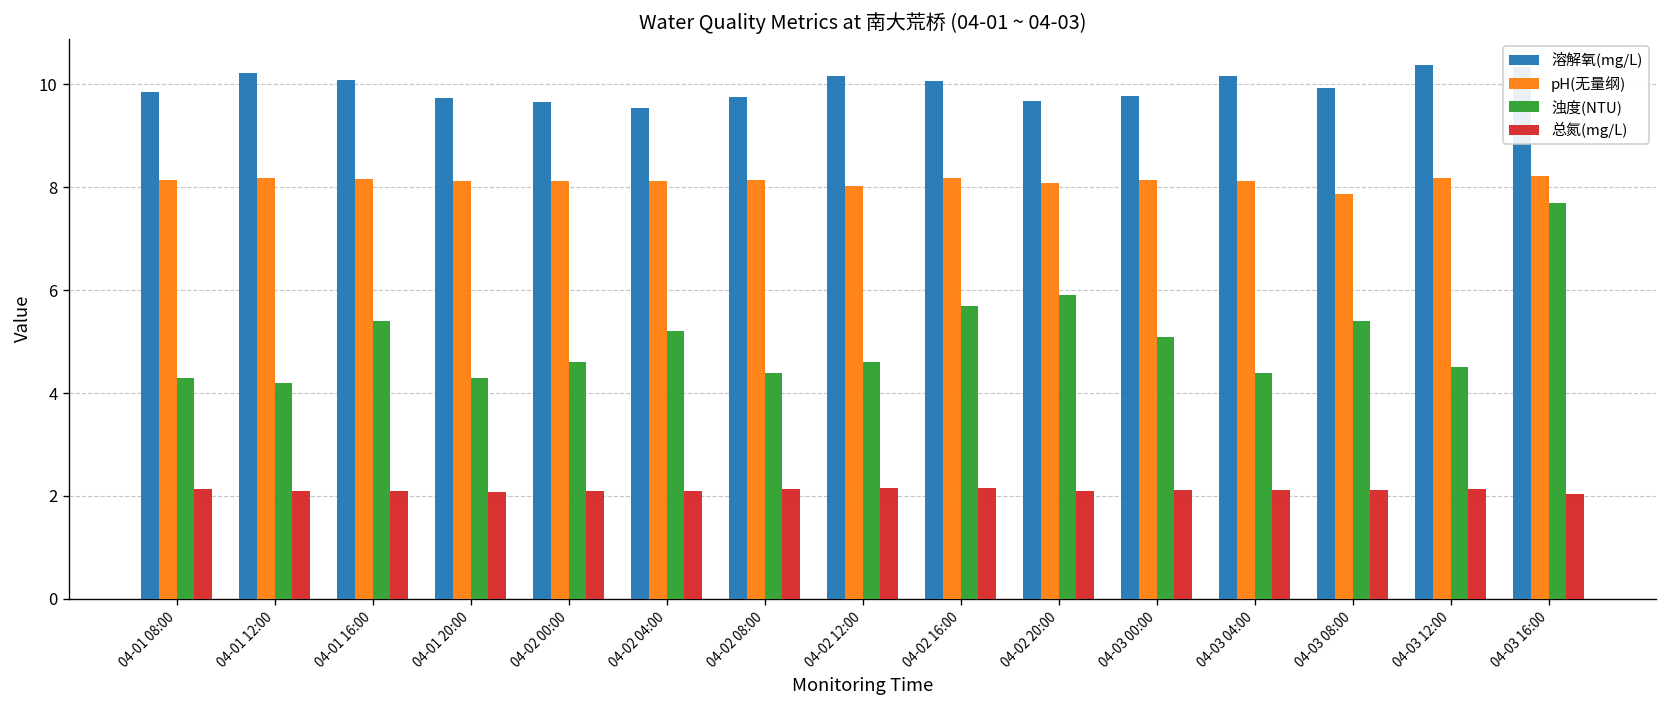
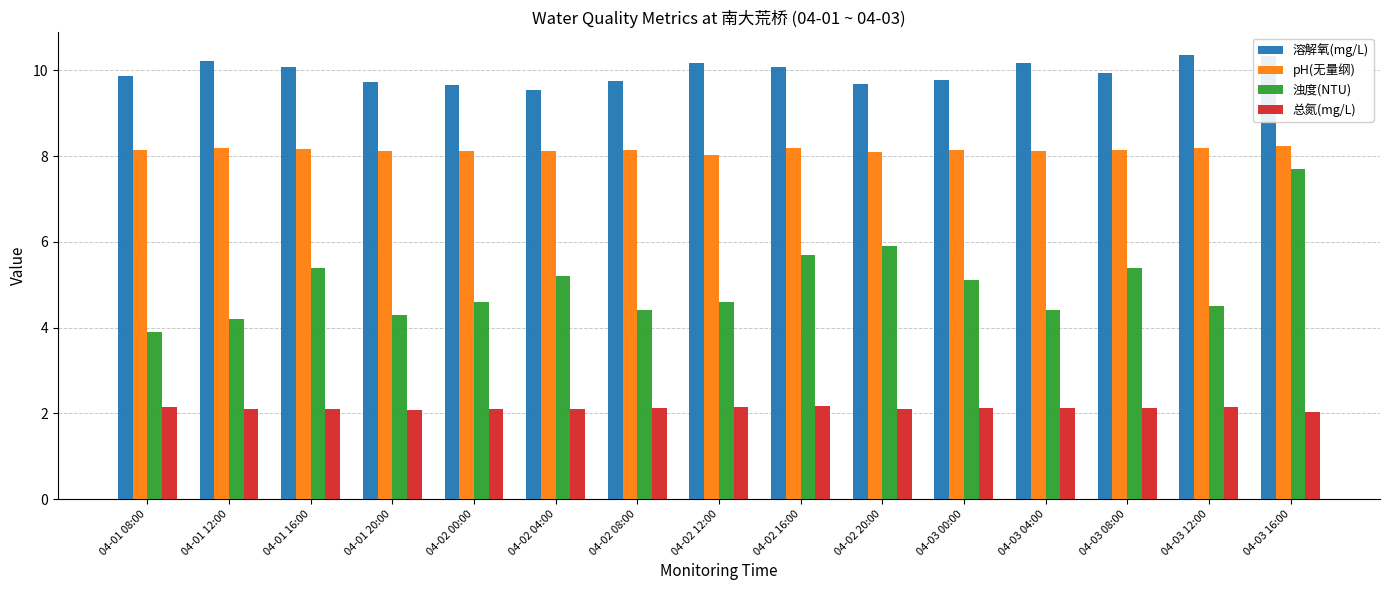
  {
    "溶解氧(mg/L)": {
      "04-01 08:00": 9.9,
      "04-01 12:00": 10.2,
      "04-01 16:00": 10.1,
      "04-01 20:00": 9.7,
      "04-02 00:00": 9.7,
      "04-02 04:00": 9.6,
      "04-02 08:00": 9.8,
      "04-02 12:00": 10.2,
      "04-02 16:00": 10.1,
      "04-02 20:00": 9.7,
      "04-03 00:00": 9.8,
      "04-03 04:00": 10.2,
      "04-03 08:00": 9.9,
      "04-03 12:00": 10.4
    },
    "pH(无量纲)": {
      "04-01 08:00": 8.1,
      "04-01 12:00": 8.2,
      "04-01 16:00": 8.2,
      "04-01 20:00": 8.1,
      "04-02 00:00": 8.1,
      "04-02 04:00": 8.1,
      "04-02 08:00": 8.1,
      "04-02 12:00": 8.0,
      "04-02 16:00": 8.2,
      "04-02 20:00": 8.1,
      "04-03 00:00": 8.2,
      "04-03 04:00": 8.1,
-     "04-03 08:00": 7.9,
+     "04-03 08:00": 8.2,
      "04-03 12:00": 8.2,
      "04-03 16:00": 8.2
    },
    "浊度(NTU)": {
-     "04-01 08:00": 4.3,
+     "04-01 08:00": 3.9,
      "04-01 12:00": 4.2,
      "04-01 16:00": 5.4,
      "04-01 20:00": 4.3,
      "04-02 00:00": 4.6,
      "04-02 04:00": 5.2,
      "04-02 08:00": 4.4,
      "04-02 12:00": 4.6,
      "04-02 16:00": 5.7,
      "04-02 20:00": 5.9,
      "04-03 00:00": 5.1,
      "04-03 04:00": 4.4,
      "04-03 08:00": 5.4,
      "04-03 12:00": 4.5,
      "04-03 16:00": 7.7
    },
    "总氮(mg/L)": {
      "04-01 08:00": 2.1,
      "04-01 12:00": 2.1,
      "04-01 16:00": 2.1,
      "04-01 20:00": 2.1,
      "04-02 00:00": 2.1,
      "04-02 04:00": 2.1,
      "04-02 08:00": 2.1,
      "04-02 12:00": 2.2,
      "04-02 16:00": 2.2,
      "04-02 20:00": 2.1,
      "04-03 00:00": 2.1,
      "04-03 04:00": 2.1,
      "04-03 08:00": 2.1,
      "04-03 12:00": 2.1,
      "04-03 16:00": 2.0
    }
  }
